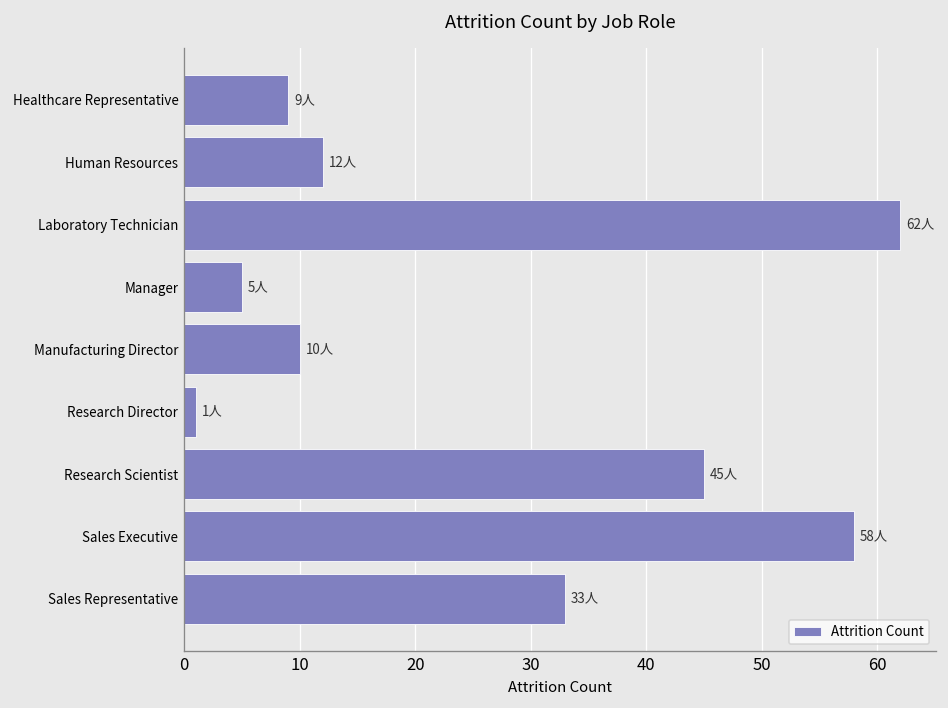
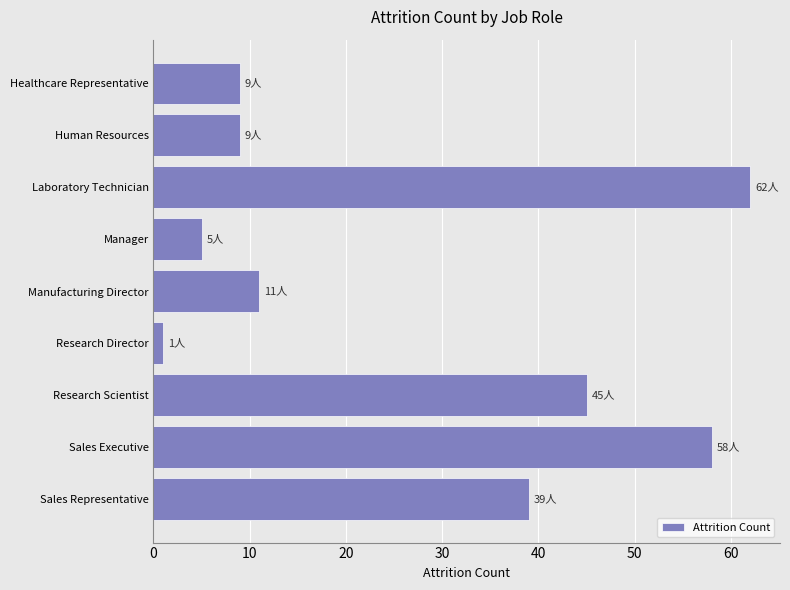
  {
    "Healthcare Representative": "9人",
-   "Human Resources": "12人",
+   "Human Resources": "9人",
    "Laboratory Technician": "62人",
    "Manager": "5人",
-   "Manufacturing Director": "10人",
+   "Manufacturing Director": "11人",
    "Research Director": "1人",
    "Research Scientist": "45人",
    "Sales Executive": "58人",
-   "Sales Representative": "33人"
+   "Sales Representative": "39人"
  }
